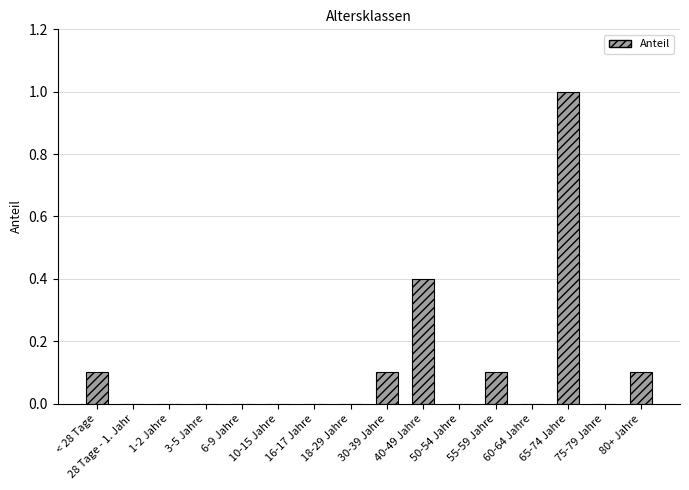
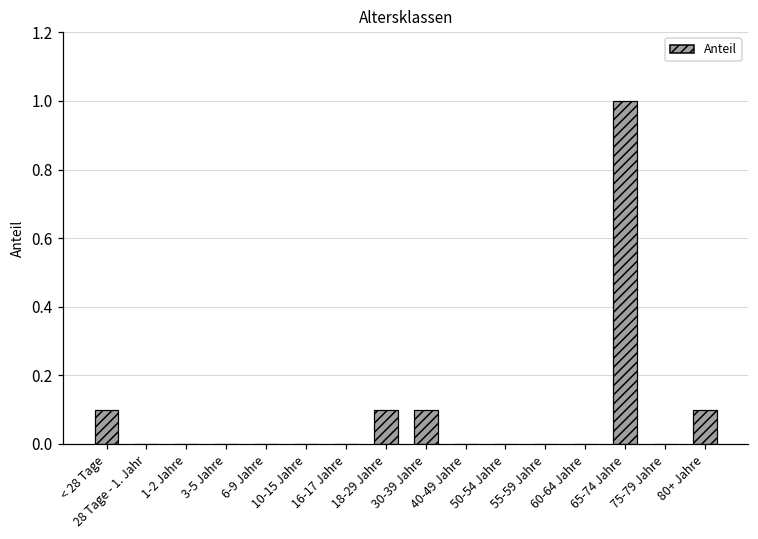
  {
    "< 28 Tage": 0.1,
    "28 Tage - 1. Jahr": 0.0,
    "1-2 Jahre": 0.0,
    "3-5 Jahre": 0.0,
    "6-9 Jahre": 0.0,
    "10-15 Jahre": 0.0,
    "16-17 Jahre": 0.0,
-   "18-29 Jahre": 0.0,
+   "18-29 Jahre": 0.1,
    "30-39 Jahre": 0.1,
-   "40-49 Jahre": 0.4,
+   "40-49 Jahre": 0.0,
    "50-54 Jahre": 0.0,
-   "55-59 Jahre": 0.1,
+   "55-59 Jahre": 0.0,
    "60-64 Jahre": 0.0,
    "65-74 Jahre": 1.0,
    "75-79 Jahre": 0.0,
    "80+ Jahre": 0.1
  }
